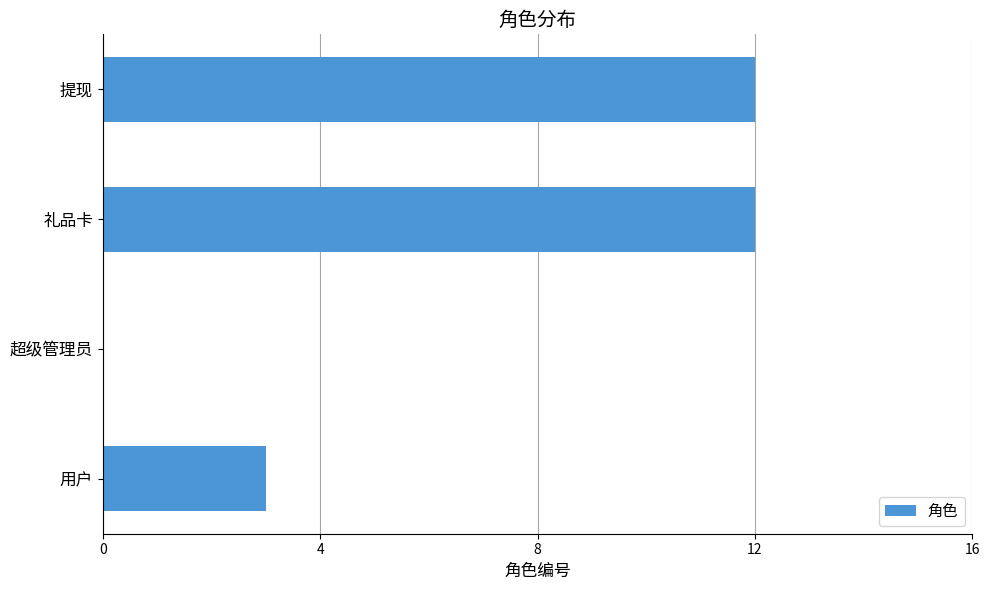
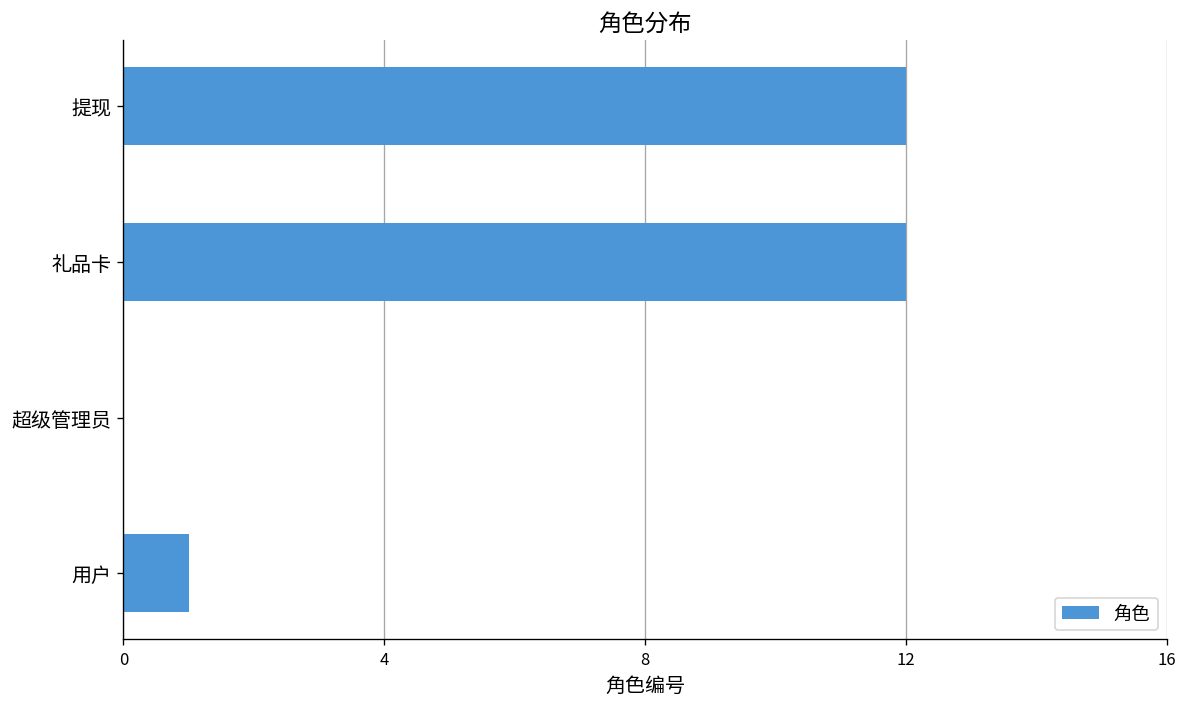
  {
    "提现": 12,
    "礼品卡": 12,
    "超级管理员": 0,
-   "用户": 3
+   "用户": 1
  }
